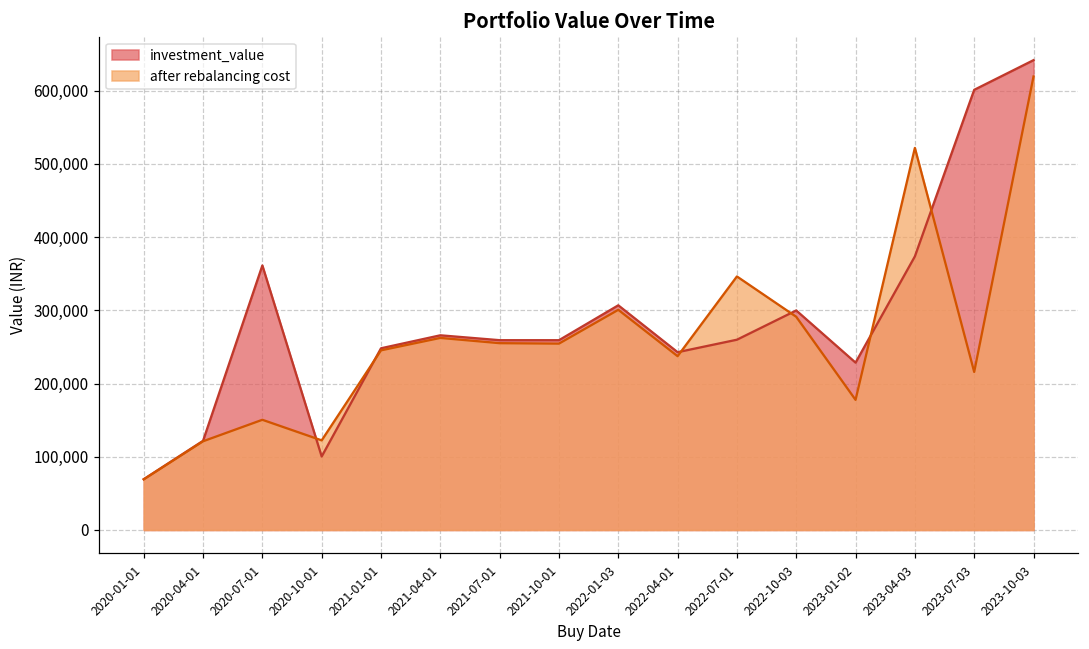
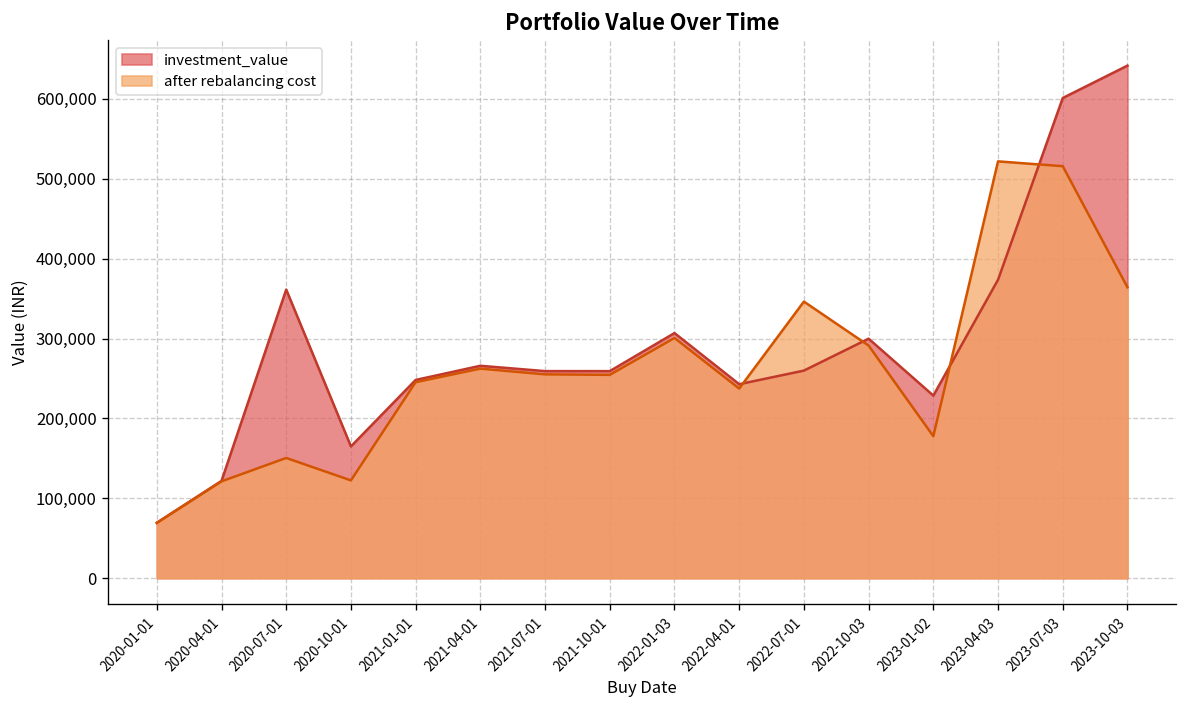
  {
    "investment_value": {
      "2020-07-01": "360,000",
-     "2020-10-01": "100,000",
+     "2020-10-01": "160,000",
      "2021-07-01": "260,000",
      "2021-10-01": "260,000",
      "2022-01-03": "310,000",
      "2022-04-01": "240,000",
      "2022-07-01": "260,000",
      "2022-10-03": "300,000",
      "2023-01-02": "230,000",
      "2023-04-03": "370,000",
      "2023-07-03": "600,000",
      "2023-10-03": "640,000"
    },
    "after rebalancing cost": {
      "2020-07-01": "150,000",
      "2020-10-01": "120,000",
      "2021-07-01": "260,000",
      "2021-10-01": "250,000",
      "2022-01-03": "300,000",
      "2022-04-01": "240,000",
      "2022-07-01": "350,000",
      "2022-10-03": "290,000",
      "2023-01-02": "180,000",
      "2023-04-03": "520,000",
-     "2023-07-03": "220,000",
-     "2023-10-03": "620,000"
+     "2023-07-03": "520,000",
+     "2023-10-03": "360,000"
    }
  }
